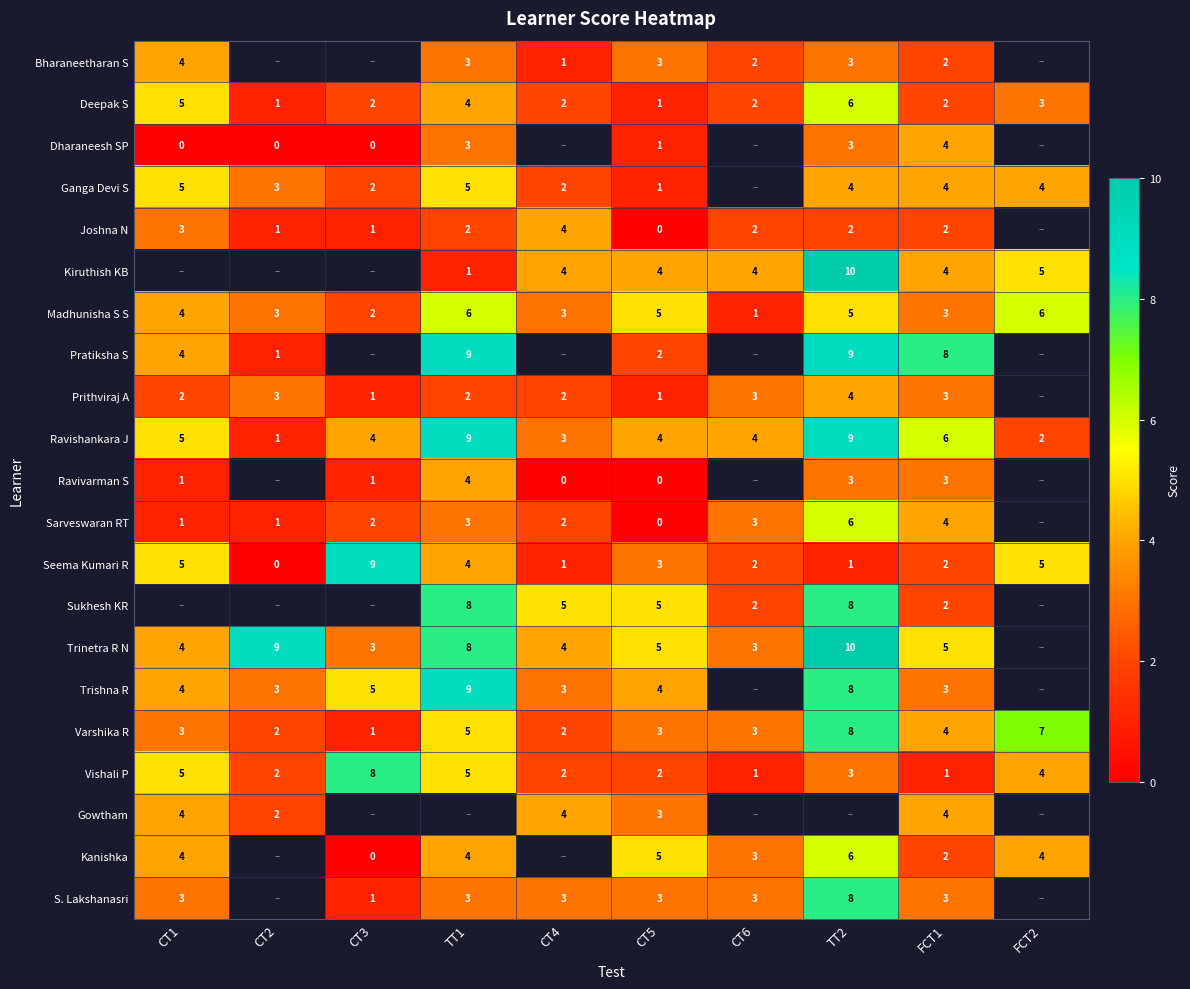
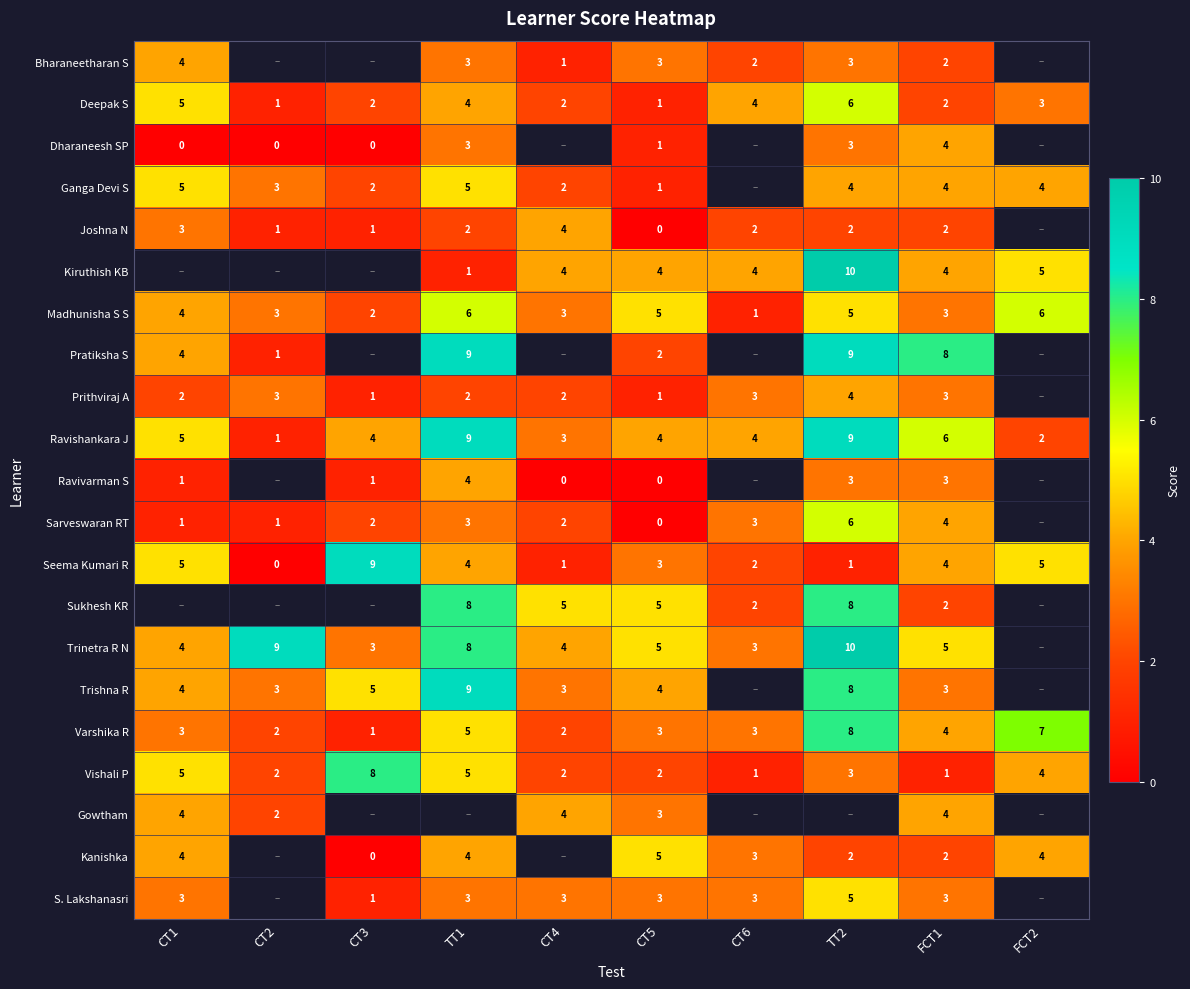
  {
    "Bharaneetharan S": {
      "CT1": 4,
      "TT1": 3,
      "CT4": 1,
      "CT5": 3,
      "CT6": 2,
      "TT2": 3,
      "FCT1": 2
    },
    "Deepak S": {
      "CT1": 5,
      "CT2": 1,
      "CT3": 2,
      "TT1": 4,
      "CT4": 2,
      "CT5": 1,
-     "CT6": 2,
+     "CT6": 4,
      "TT2": 6,
      "FCT1": 2,
      "FCT2": 3
    },
    "Dharaneesh SP": {
      "CT1": 0,
      "CT2": 0,
      "CT3": 0,
      "TT1": 3,
      "CT5": 1,
      "TT2": 3,
      "FCT1": 4
    },
    "Ganga Devi S": {
      "CT1": 5,
      "CT2": 3,
      "CT3": 2,
      "TT1": 5,
      "CT4": 2,
      "CT5": 1,
      "TT2": 4,
      "FCT1": 4,
      "FCT2": 4
    },
    "Joshna N": {
      "CT1": 3,
      "CT2": 1,
      "CT3": 1,
      "TT1": 2,
      "CT4": 4,
      "CT5": 0,
      "CT6": 2,
      "TT2": 2,
      "FCT1": 2
    },
    "Kiruthish KB": {
      "TT1": 1,
      "CT4": 4,
      "CT5": 4,
      "CT6": 4,
      "TT2": 10,
      "FCT1": 4,
      "FCT2": 5
    },
    "Madhunisha S S": {
      "CT1": 4,
      "CT2": 3,
      "CT3": 2,
      "TT1": 6,
      "CT4": 3,
      "CT5": 5,
      "CT6": 1,
      "TT2": 5,
      "FCT1": 3,
      "FCT2": 6
    },
    "Pratiksha S": {
      "CT1": 4,
      "CT2": 1,
      "TT1": 9,
      "CT5": 2,
      "TT2": 9,
      "FCT1": 8
    },
    "Prithviraj A": {
      "CT1": 2,
      "CT2": 3,
      "CT3": 1,
      "TT1": 2,
      "CT4": 2,
      "CT5": 1,
      "CT6": 3,
      "TT2": 4,
      "FCT1": 3
    },
    "Ravishankara J": {
      "CT1": 5,
      "CT2": 1,
      "CT3": 4,
      "TT1": 9,
      "CT4": 3,
      "CT5": 4,
      "CT6": 4,
      "TT2": 9,
      "FCT1": 6,
      "FCT2": 2
    },
    "Ravivarman S": {
      "CT1": 1,
      "CT3": 1,
      "TT1": 4,
      "CT4": 0,
      "CT5": 0,
      "TT2": 3,
      "FCT1": 3
    },
    "Sarveswaran RT": {
      "CT1": 1,
      "CT2": 1,
      "CT3": 2,
      "TT1": 3,
      "CT4": 2,
      "CT5": 0,
      "CT6": 3,
      "TT2": 6,
      "FCT1": 4
    },
    "Seema Kumari R": {
      "CT1": 5,
      "CT2": 0,
      "CT3": 9,
      "TT1": 4,
      "CT4": 1,
      "CT5": 3,
      "CT6": 2,
      "TT2": 1,
-     "FCT1": 2,
+     "FCT1": 4,
      "FCT2": 5
    },
    "Sukhesh KR": {
      "TT1": 8,
      "CT4": 5,
      "CT5": 5,
      "CT6": 2,
      "TT2": 8,
      "FCT1": 2
    },
    "Trinetra R N": {
      "CT1": 4,
      "CT2": 9,
      "CT3": 3,
      "TT1": 8,
      "CT4": 4,
      "CT5": 5,
      "CT6": 3,
      "TT2": 10,
      "FCT1": 5
    },
    "Trishna R": {
      "CT1": 4,
      "CT2": 3,
      "CT3": 5,
      "TT1": 9,
      "CT4": 3,
      "CT5": 4,
      "TT2": 8,
      "FCT1": 3
    },
    "Varshika R": {
      "CT1": 3,
      "CT2": 2,
      "CT3": 1,
      "TT1": 5,
      "CT4": 2,
      "CT5": 3,
      "CT6": 3,
      "TT2": 8,
      "FCT1": 4,
      "FCT2": 7
    },
    "Vishali P": {
      "CT1": 5,
      "CT2": 2,
      "CT3": 8,
      "TT1": 5,
      "CT4": 2,
      "CT5": 2,
      "CT6": 1,
      "TT2": 3,
      "FCT1": 1,
      "FCT2": 4
    },
    "Gowtham": {
      "CT1": 4,
      "CT2": 2,
      "CT4": 4,
      "CT5": 3,
      "FCT1": 4
    },
    "Kanishka": {
      "CT1": 4,
      "CT3": 0,
      "TT1": 4,
      "CT5": 5,
      "CT6": 3,
-     "TT2": 6,
+     "TT2": 2,
      "FCT1": 2,
      "FCT2": 4
    },
    "S. Lakshanasri": {
      "CT1": 3,
      "CT3": 1,
      "TT1": 3,
      "CT4": 3,
      "CT5": 3,
      "CT6": 3,
-     "TT2": 8,
+     "TT2": 5,
      "FCT1": 3
    }
  }
